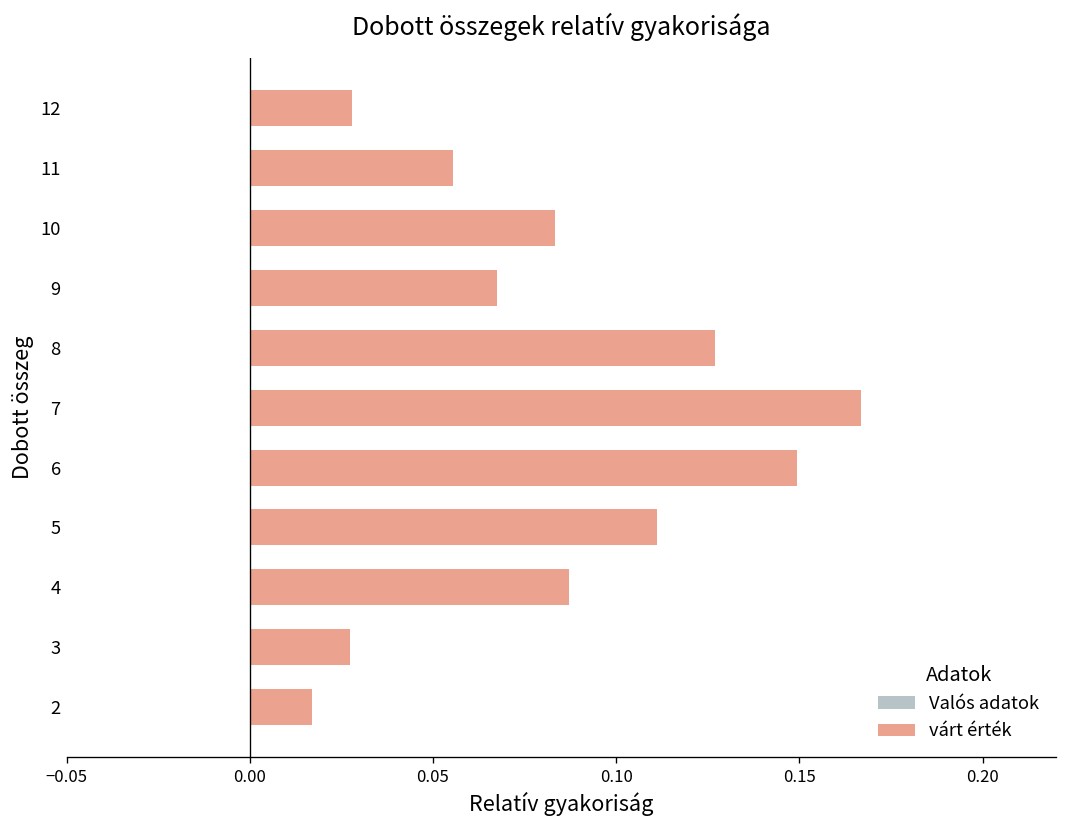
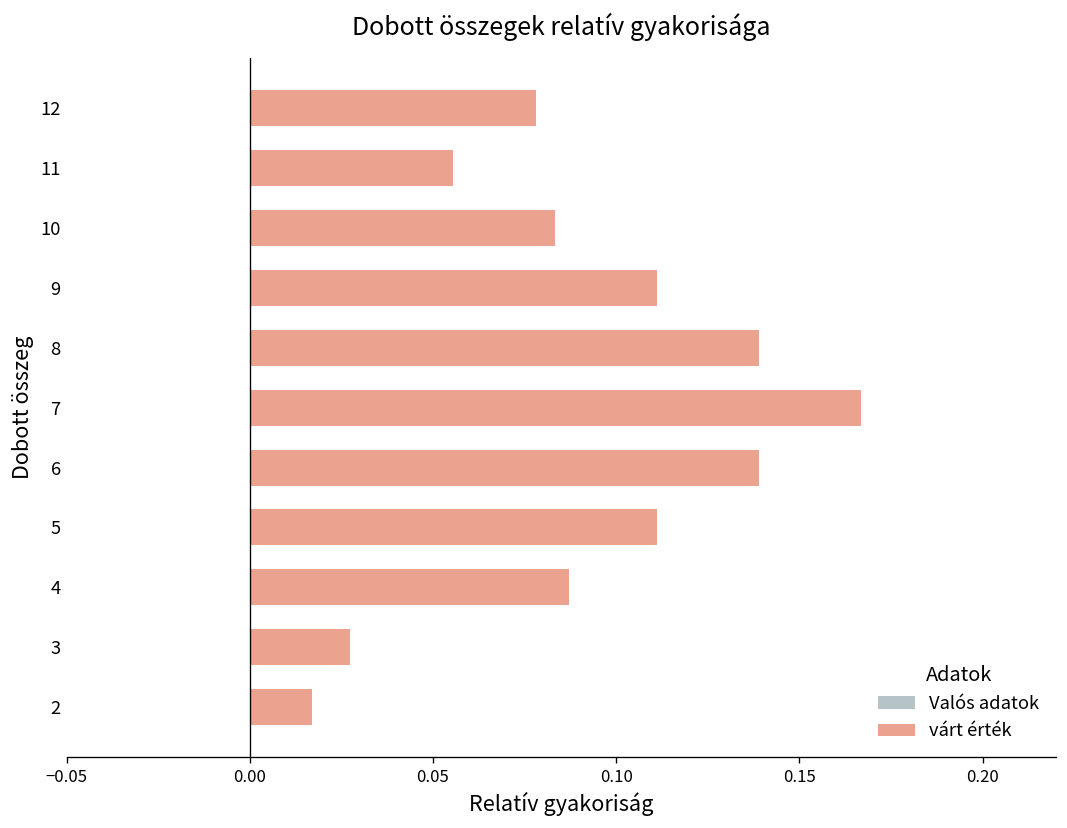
  {
    "Valós adatok": {
      "12": 0.000,
      "11": 0.000,
      "10": 0.000,
      "9": 0.000,
      "8": 0.000,
      "7": 0.000,
      "6": 0.000,
      "5": 0.000,
      "4": 0.000,
      "3": 0.000,
      "2": 0.000
    },
    "várt érték": {
-     "12": 0.028,
+     "12": 0.078,
      "11": 0.056,
      "10": 0.083,
-     "9": 0.068,
-     "8": 0.127,
+     "9": 0.111,
+     "8": 0.139,
      "7": 0.167,
-     "6": 0.149,
+     "6": 0.139,
      "5": 0.111,
      "4": 0.087,
      "3": 0.027,
      "2": 0.017
    }
  }
